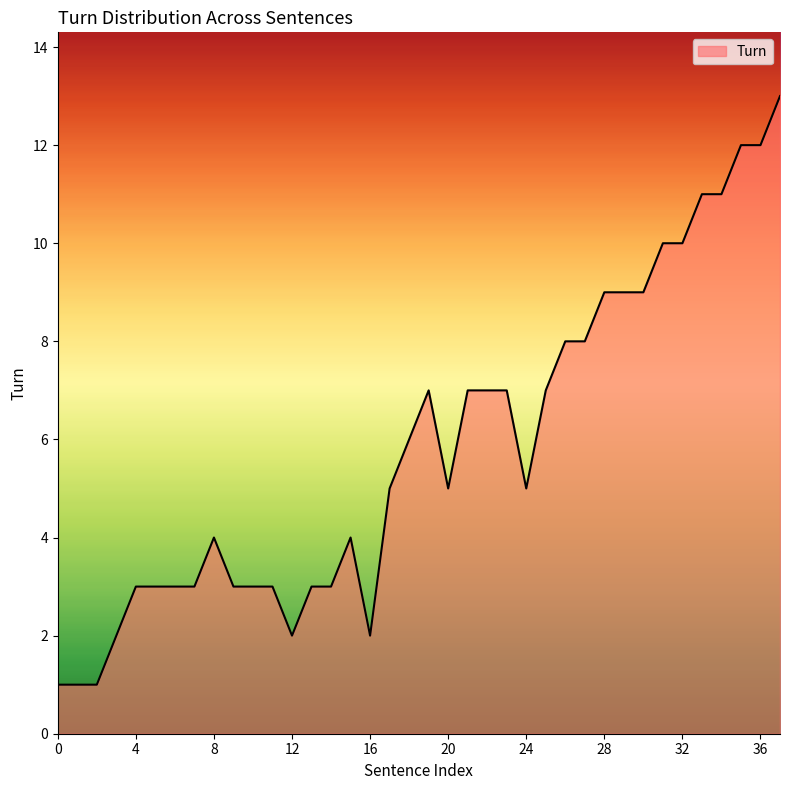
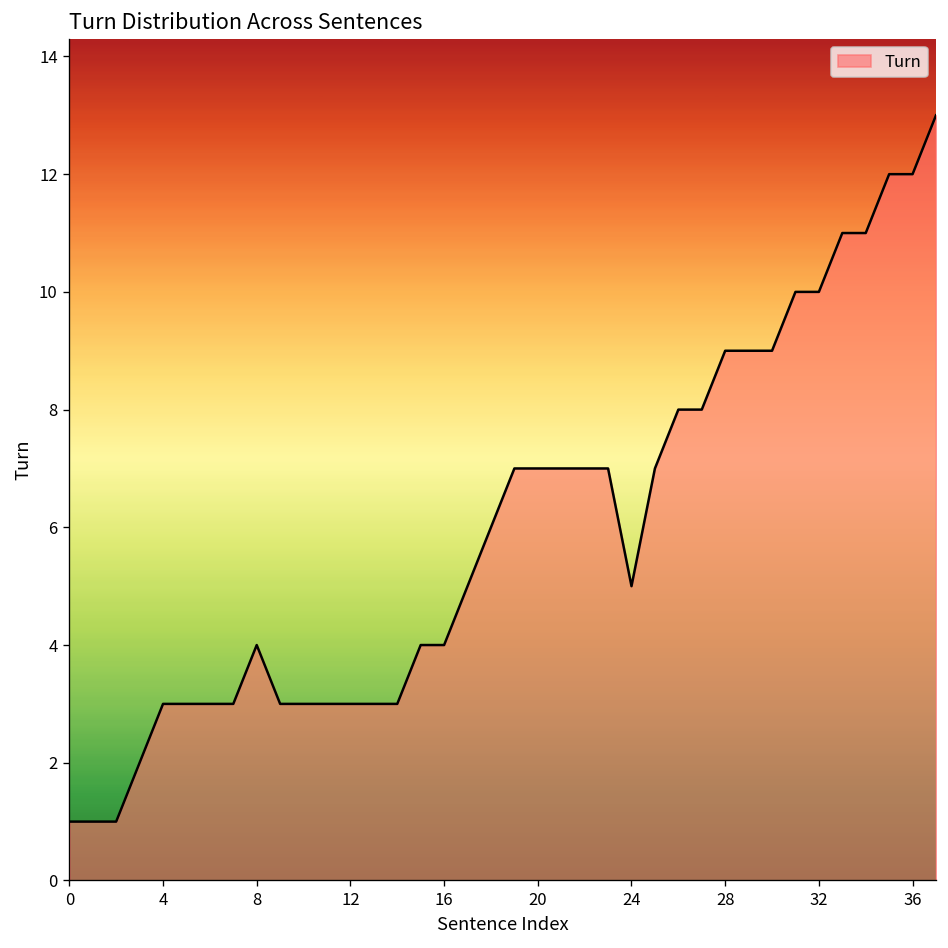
  {
    "0": 1,
    "4": 3,
    "8": 4,
-   "12": 2,
-   "16": 2,
-   "20": 5,
+   "12": 3,
+   "16": 4,
+   "20": 7,
    "24": 5,
    "28": 9,
    "32": 10,
    "36": 12
  }
